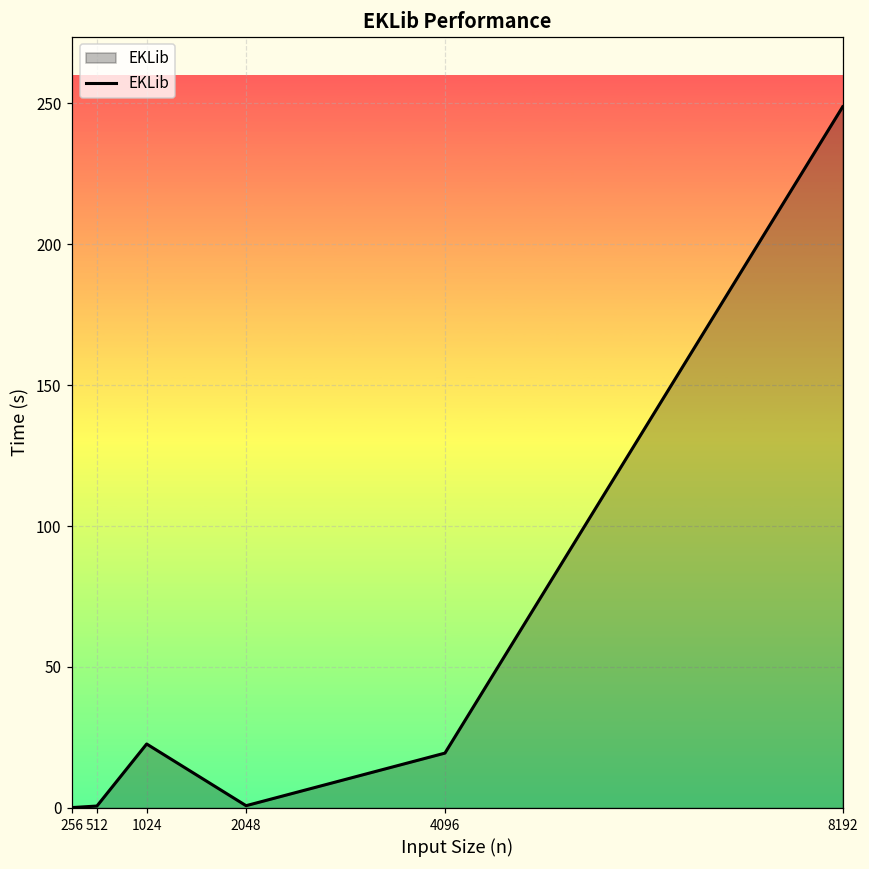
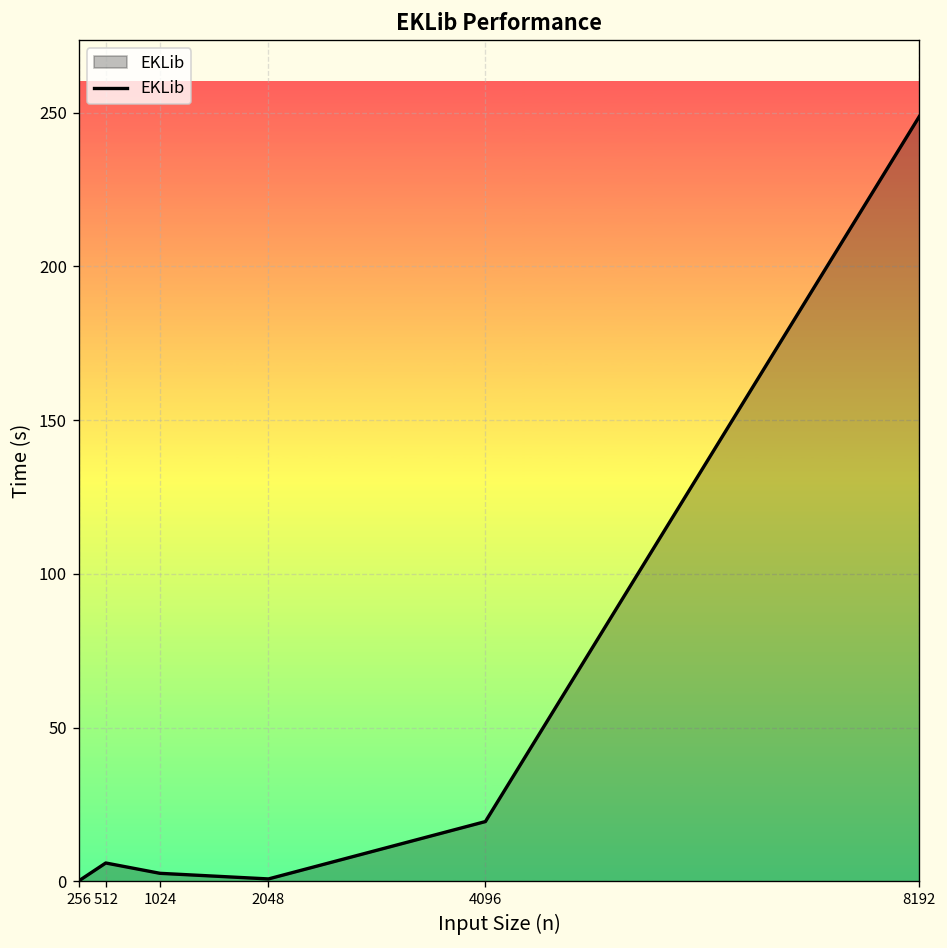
  {
    "256": 0,
-   "512": 1,
-   "1024": 23,
+   "512": 6,
+   "1024": 3,
    "2048": 1,
    "4096": 19,
    "8192": 249
  }
